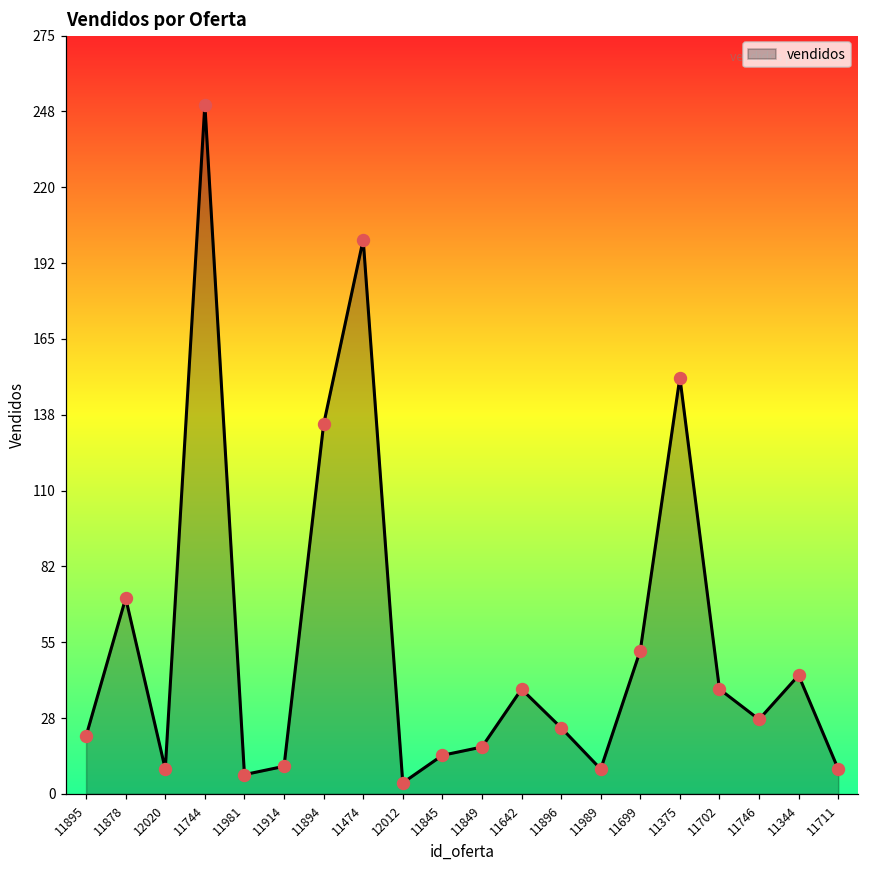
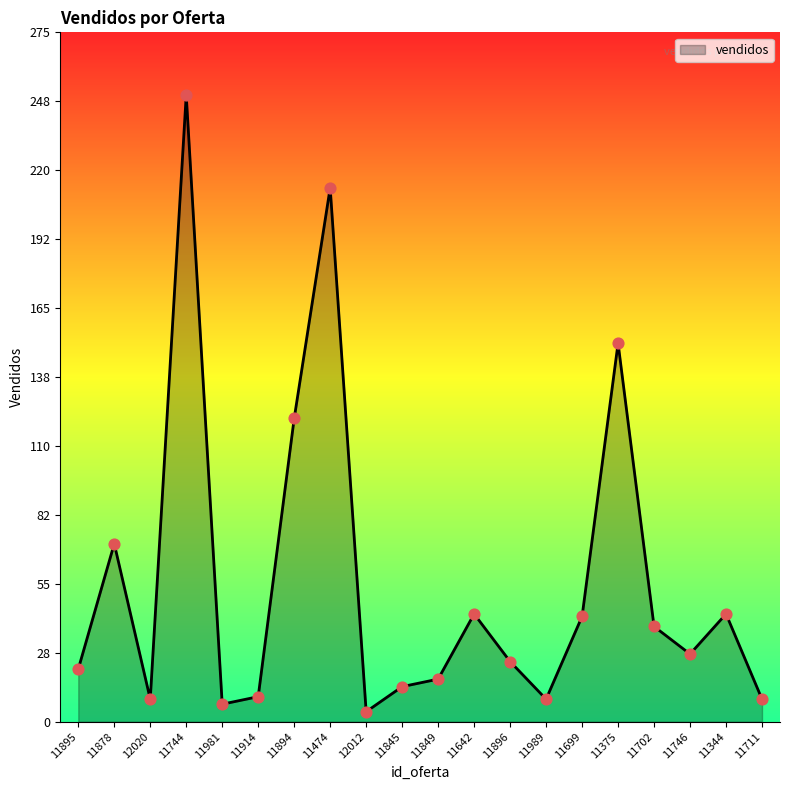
  {
    "11895": 21,
    "11878": 71,
    "12020": 9,
    "11744": 250,
    "11981": 7,
    "11914": 10,
-   "11894": 134,
-   "11474": 201,
+   "11894": 121,
+   "11474": 213,
    "12012": 4,
    "11845": 14,
    "11849": 17,
-   "11642": 38,
+   "11642": 43,
    "11896": 24,
    "11989": 9,
-   "11699": 52,
+   "11699": 42,
    "11375": 151,
    "11702": 38,
    "11746": 27,
    "11344": 43,
    "11711": 9
  }
